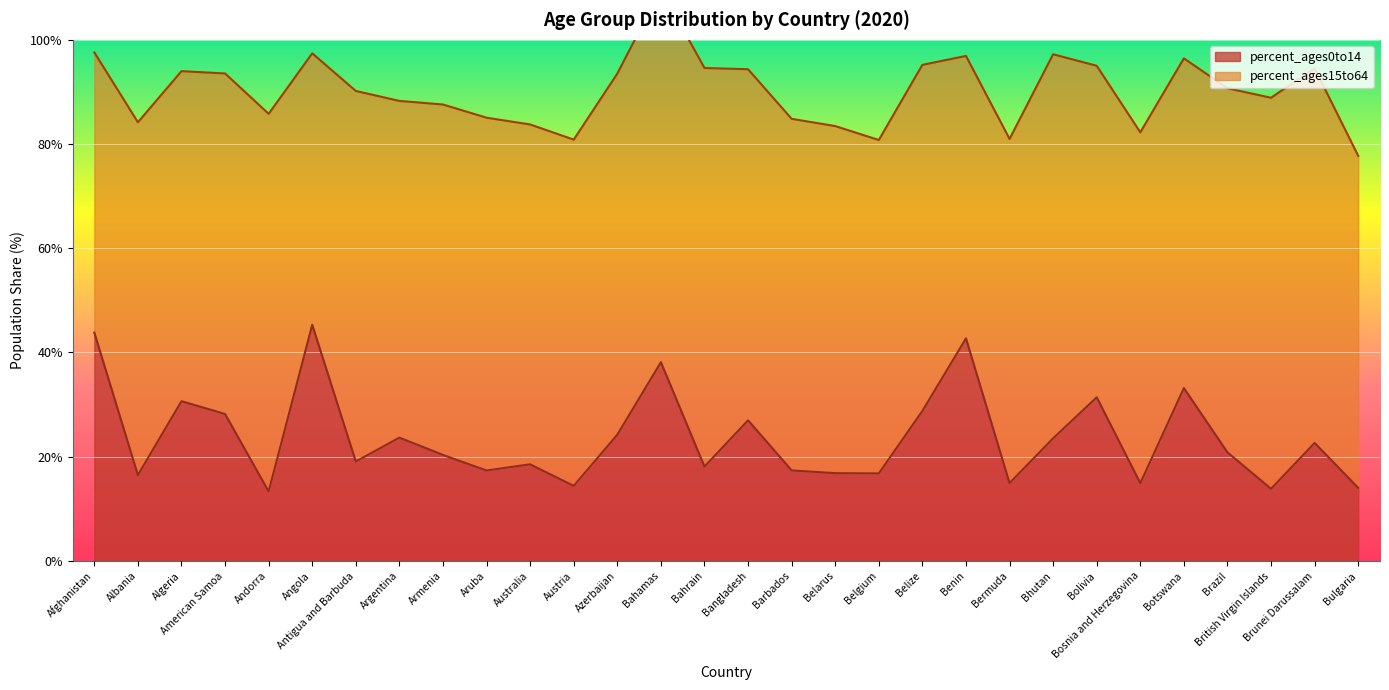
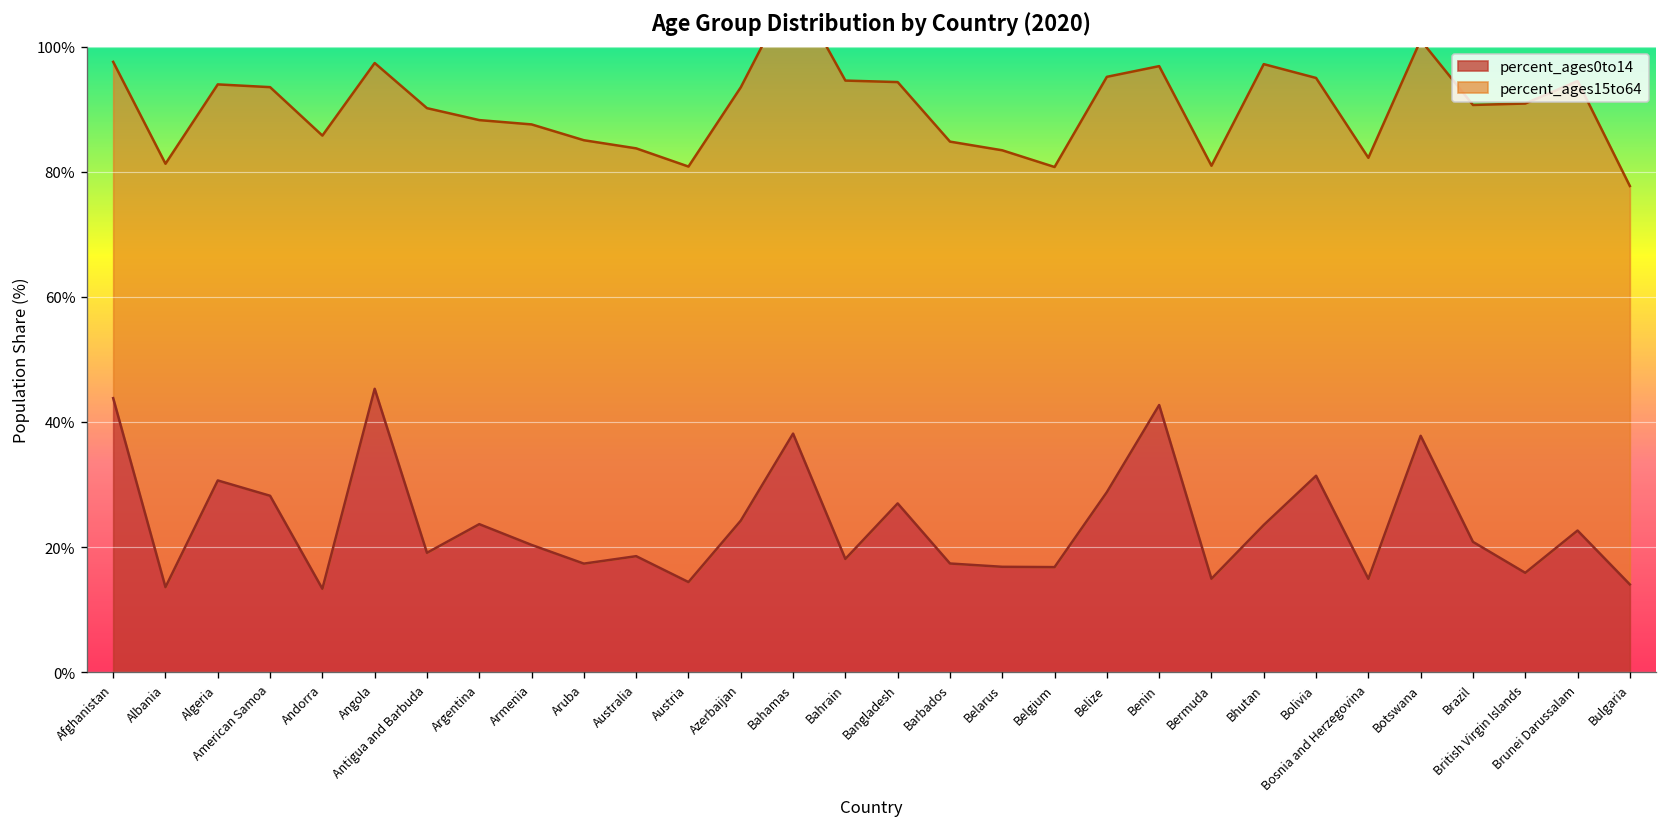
  {
    "percent_ages0to14": {
      "Afghanistan": "44%",
-     "Albania": "16%",
+     "Albania": "14%",
      "Algeria": "31%",
      "American Samoa": "28%",
      "Andorra": "13%",
      "Angola": "45%",
      "Antigua and Barbuda": "19%",
      "Argentina": "24%",
      "Armenia": "20%",
      "Aruba": "17%",
      "Australia": "19%",
      "Austria": "14%",
      "Azerbaijan": "24%",
      "Bahamas": "38%",
      "Bahrain": "18%",
      "Bangladesh": "27%",
      "Barbados": "17%",
      "Belarus": "17%",
      "Belgium": "17%",
      "Belize": "29%",
      "Benin": "43%",
      "Bermuda": "15%",
      "Bhutan": "24%",
      "Bolivia": "31%",
      "Bosnia and Herzegovina": "15%",
-     "Botswana": "33%",
+     "Botswana": "38%",
      "Brazil": "21%",
-     "British Virgin Islands": "14%",
+     "British Virgin Islands": "16%",
      "Brunei Darussalam": "23%",
      "Bulgaria": "14%"
    },
    "percent_ages15to64": {
      "Afghanistan": "54%",
      "Albania": "68%",
      "Algeria": "63%",
      "American Samoa": "65%",
      "Andorra": "72%",
      "Angola": "52%",
      "Antigua and Barbuda": "71%",
      "Argentina": "65%",
      "Armenia": "67%",
      "Aruba": "68%",
      "Australia": "65%",
      "Austria": "66%",
      "Azerbaijan": "69%",
      "Bahrain": "77%",
      "Bangladesh": "67%",
      "Barbados": "67%",
      "Belarus": "67%",
      "Belgium": "64%",
      "Belize": "66%",
      "Benin": "54%",
      "Bermuda": "66%",
      "Bhutan": "74%",
      "Bolivia": "64%",
      "Bosnia and Herzegovina": "67%",
      "Bulgaria": "64%"
    }
  }
